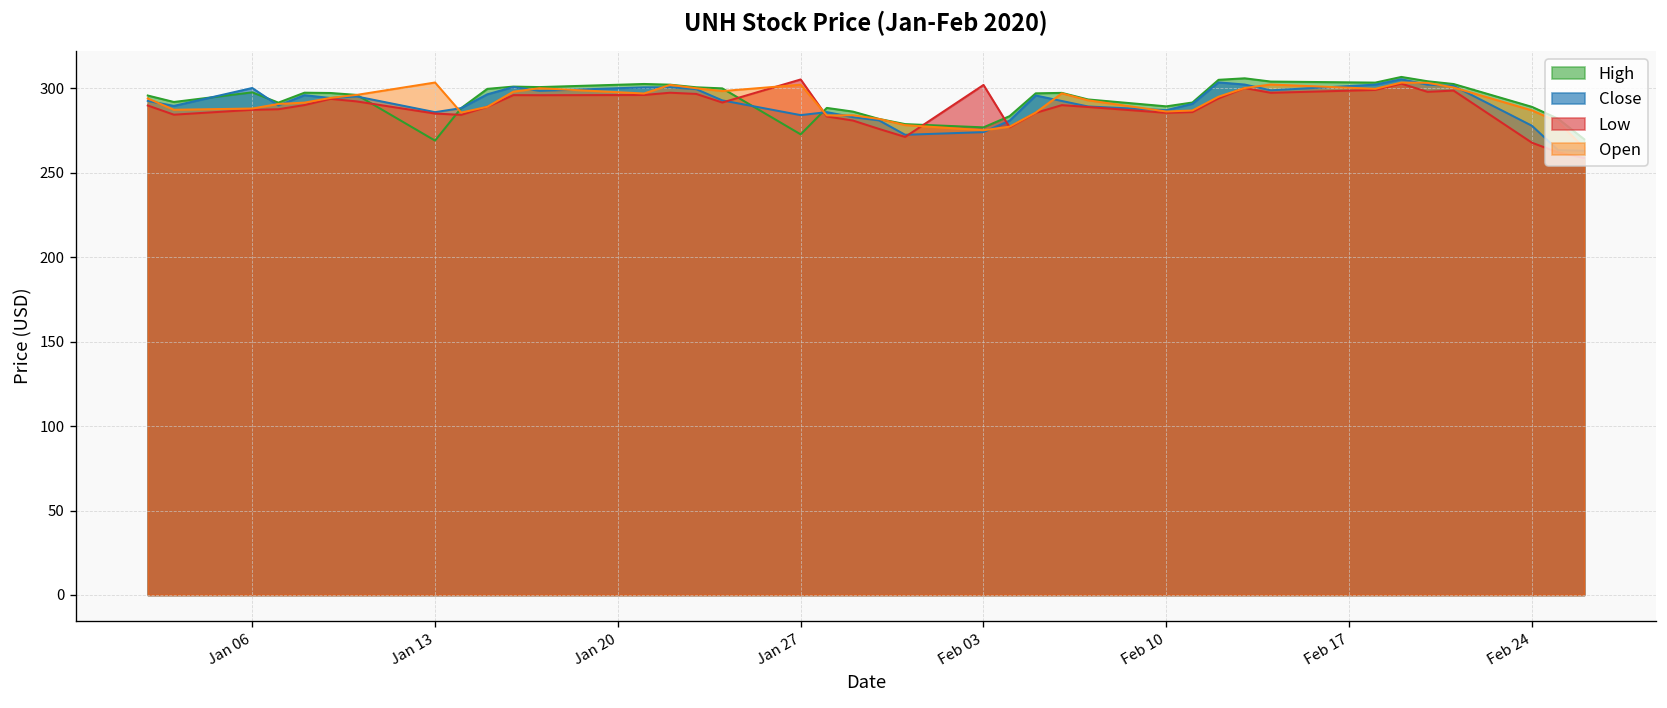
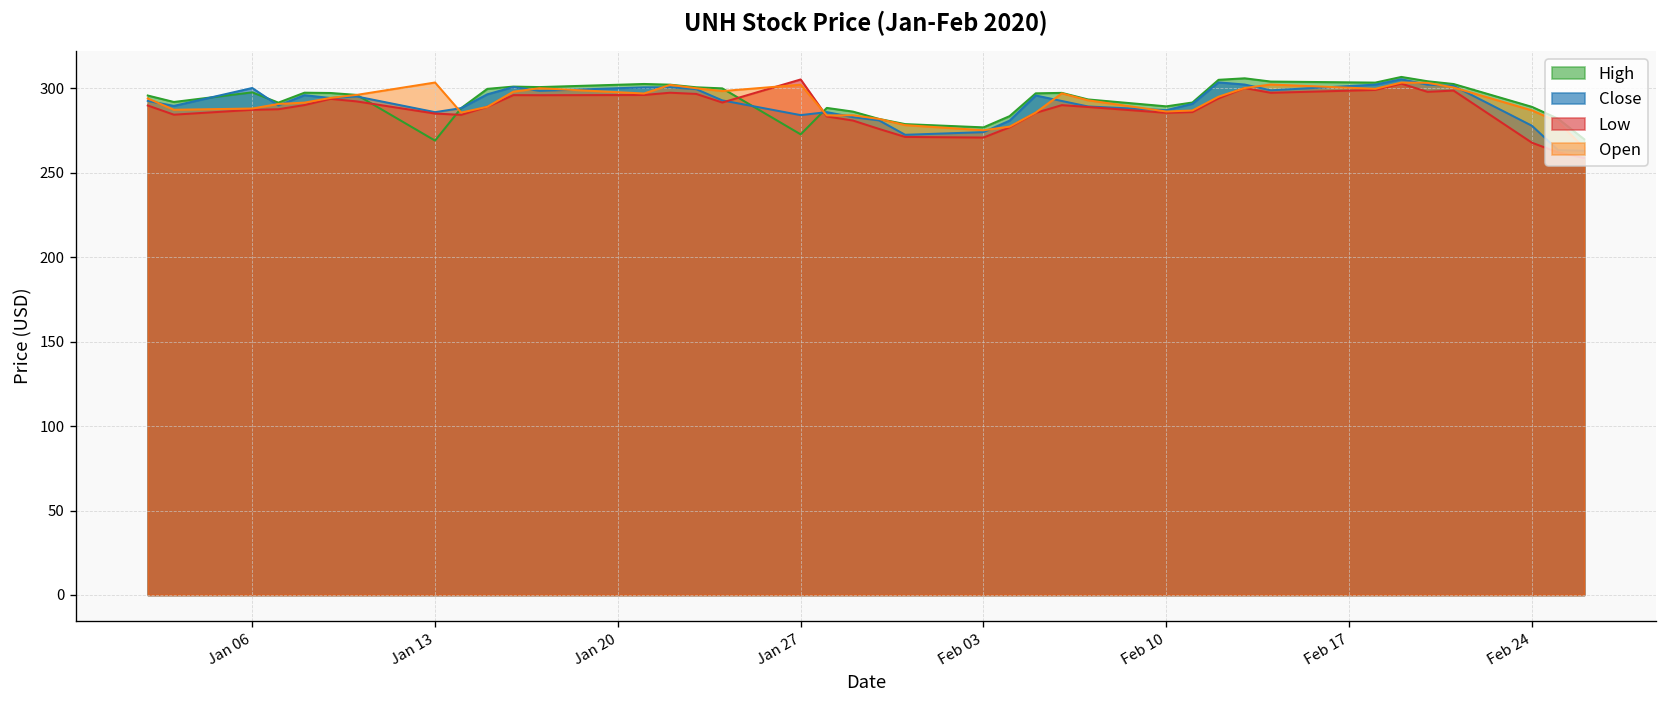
  {
    "High": {
      "Jan 06": 298,
      "Jan 13": 269,
      "Jan 27": 273,
      "Feb 10": 289,
      "Feb 24": 289
    },
    "Close": {
      "Jan 06": 300,
      "Jan 27": 284,
      "Feb 24": 278
    },
    "Low": {
      "Jan 27": 305,
-     "Feb 03": 302,
+     "Feb 03": 271,
      "Feb 24": 268
    },
    "Open": {
      "Jan 13": 303,
      "Jan 27": 302,
      "Feb 24": 287
    }
  }
